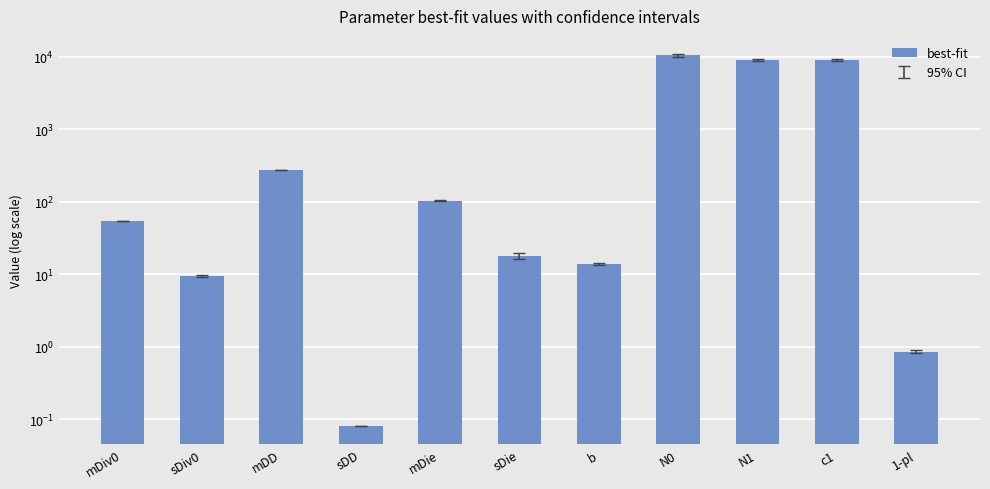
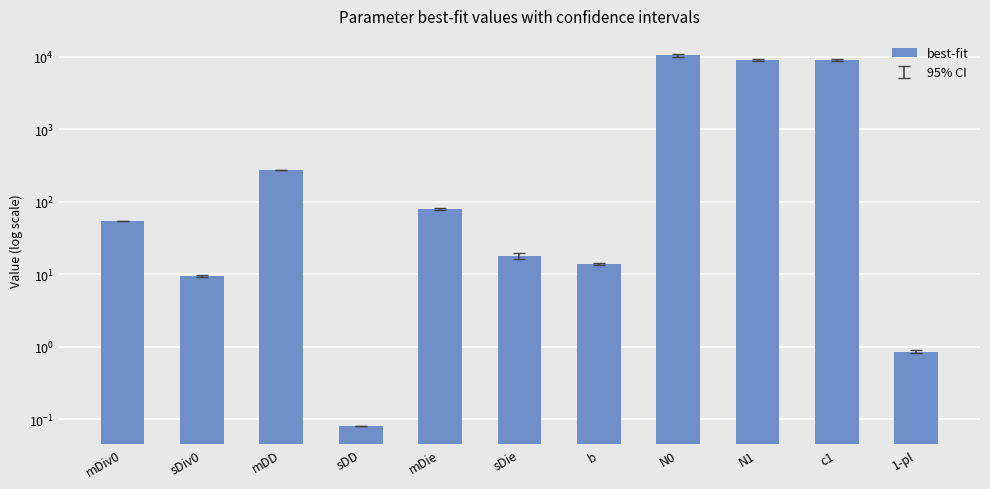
  {
    "best-fit": {
      "mDiv0": 50,
      "sDiv0": 9,
      "mDD": 270,
      "sDD": 0.08,
-     "mDie": 100,
+     "mDie": 80,
      "sDie": 18,
      "b": 14,
      "N0": 10000,
      "N1": 9000,
      "c1": 9000,
      "1-pl": 0.9
    }
  }
